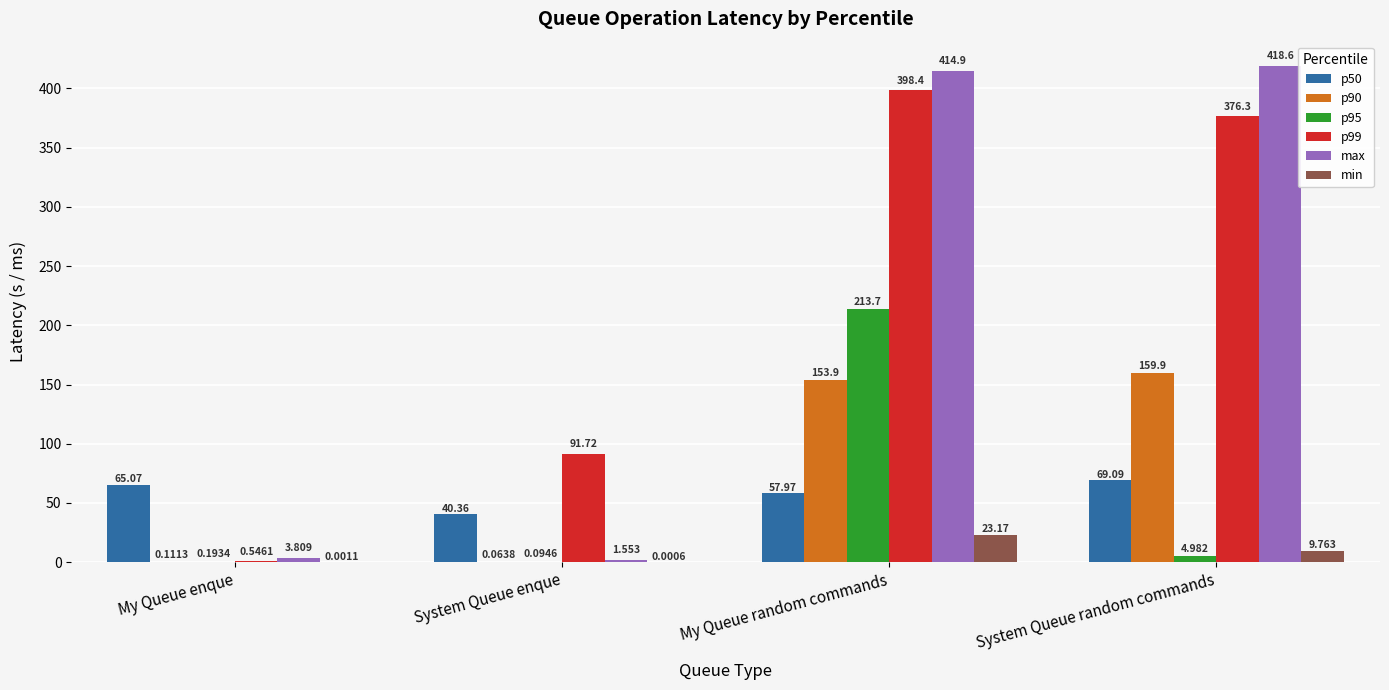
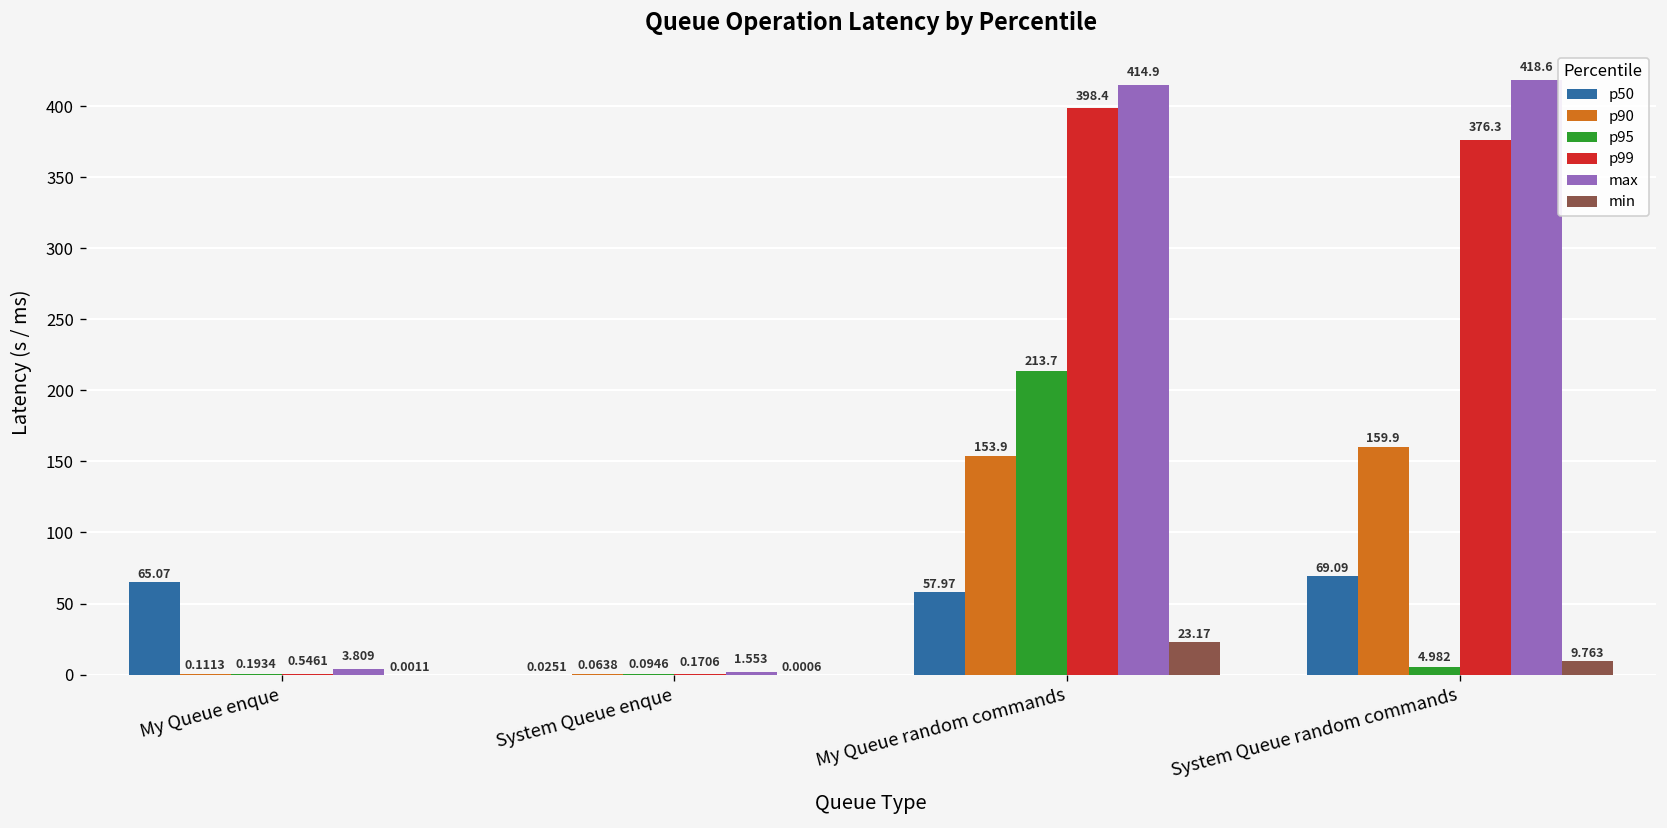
  {
    "p50": {
      "My Queue enque": 65.07,
-     "System Queue enque": 40.36,
+     "System Queue enque": 0.0251,
      "My Queue random commands": 57.97,
      "System Queue random commands": 69.09
    },
    "p90": {
      "My Queue enque": 0.1113,
      "System Queue enque": 0.0638,
      "My Queue random commands": 153.9,
      "System Queue random commands": 159.9
    },
    "p95": {
      "My Queue enque": 0.1934,
      "System Queue enque": 0.0946,
      "My Queue random commands": 213.7,
      "System Queue random commands": 4.982
    },
    "p99": {
      "My Queue enque": 0.5461,
-     "System Queue enque": 91.72,
+     "System Queue enque": 0.1706,
      "My Queue random commands": 398.4,
      "System Queue random commands": 376.3
    },
    "max": {
      "My Queue enque": 3.809,
      "System Queue enque": 1.553,
      "My Queue random commands": 414.9,
      "System Queue random commands": 418.6
    },
    "min": {
      "My Queue enque": 0.0011,
      "System Queue enque": 0.0006,
      "My Queue random commands": 23.17,
      "System Queue random commands": 9.763
    }
  }
